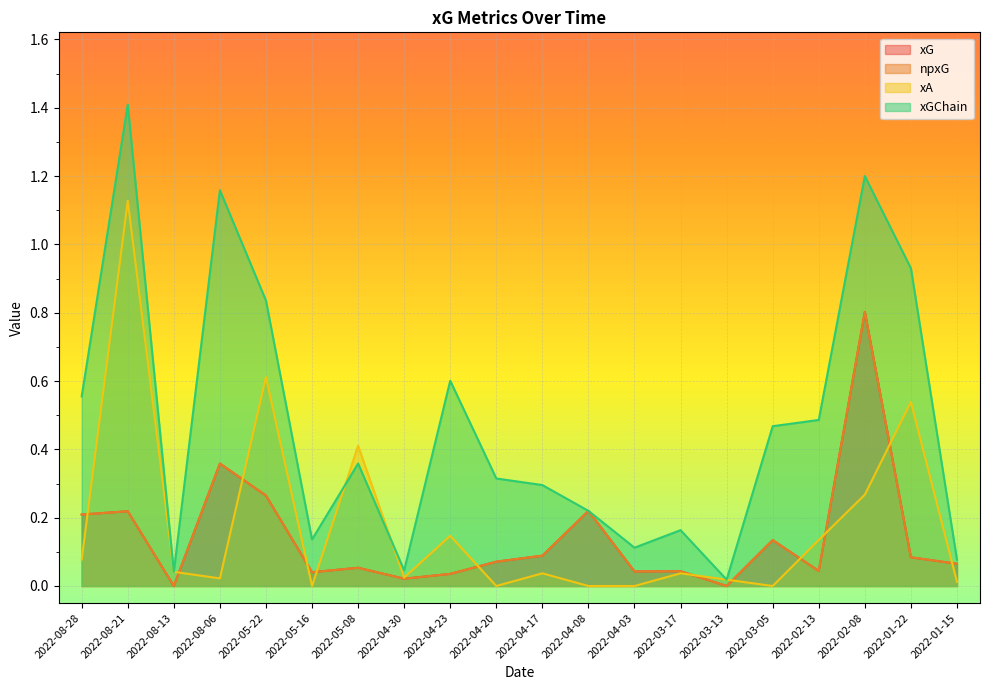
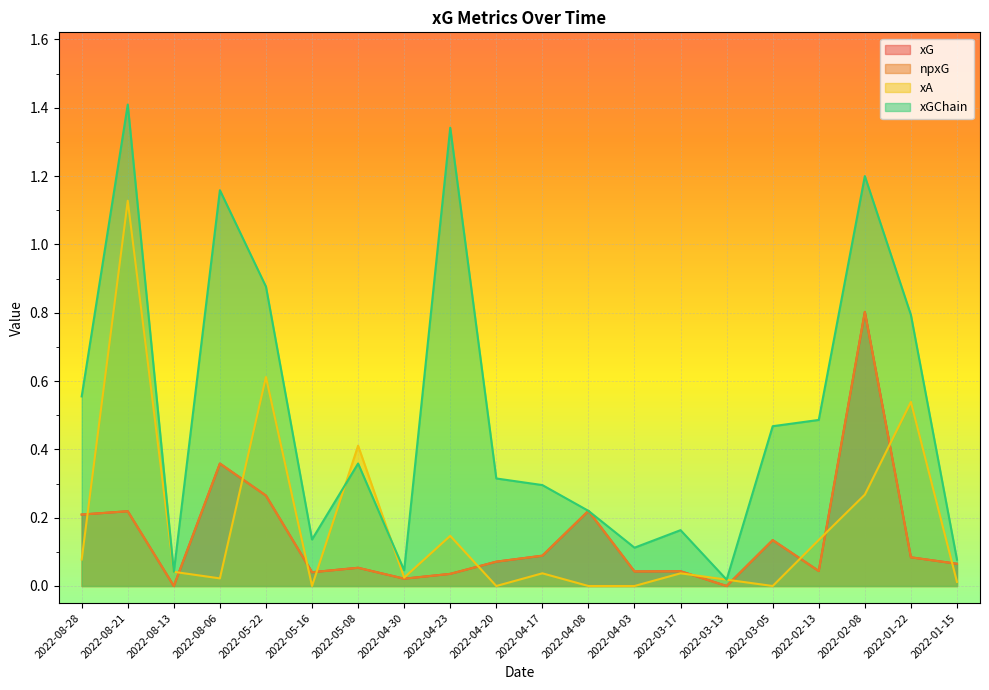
  {
    "xGChain": {
      "2022-08-28": 0.55,
      "2022-08-21": 1.41,
      "2022-08-06": 1.16,
-     "2022-05-22": 0.84,
+     "2022-05-22": 0.88,
      "2022-05-16": 0.14,
      "2022-05-08": 0.36,
      "2022-04-30": 0.05,
-     "2022-04-23": 0.60,
+     "2022-04-23": 1.34,
      "2022-04-20": 0.31,
      "2022-04-17": 0.30,
      "2022-04-03": 0.11,
      "2022-03-17": 0.16,
      "2022-03-05": 0.47,
      "2022-02-13": 0.49,
      "2022-02-08": 1.20,
-     "2022-01-22": 0.93,
+     "2022-01-22": 0.79,
      "2022-01-15": 0.08
    }
  }
